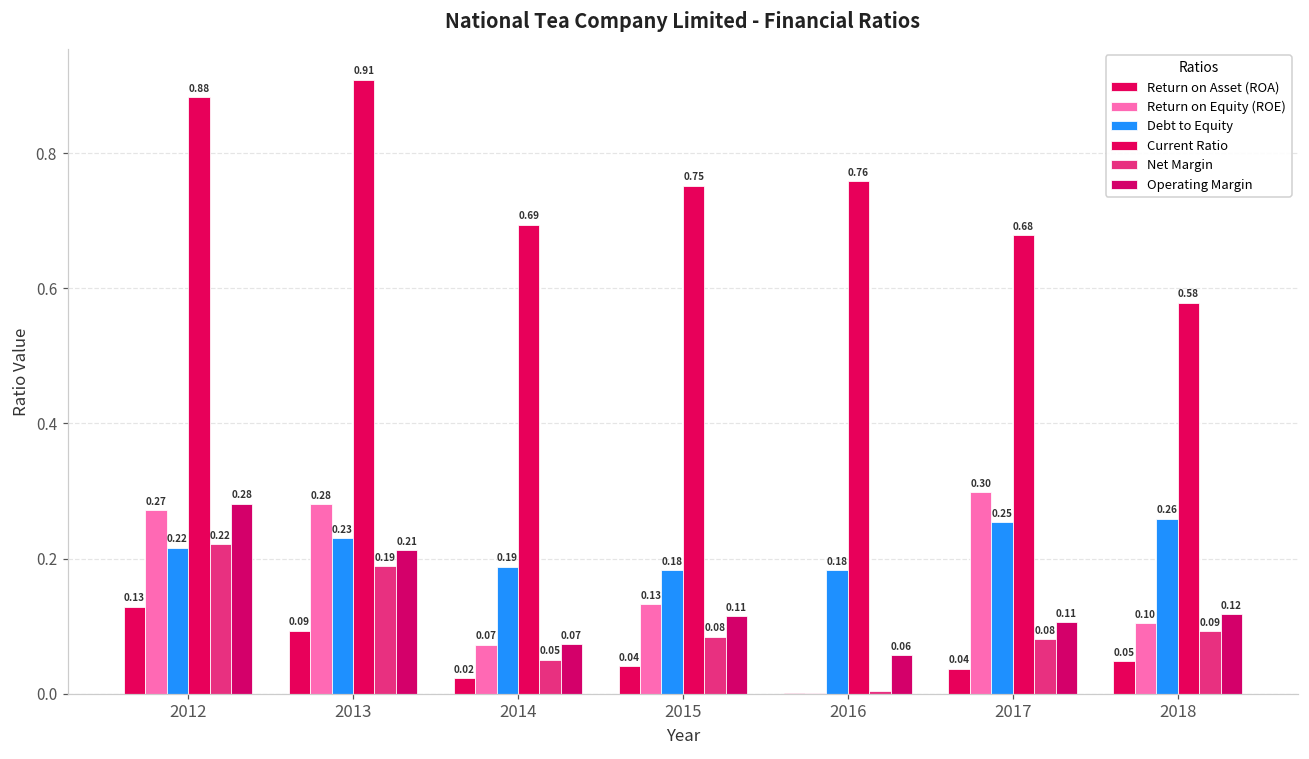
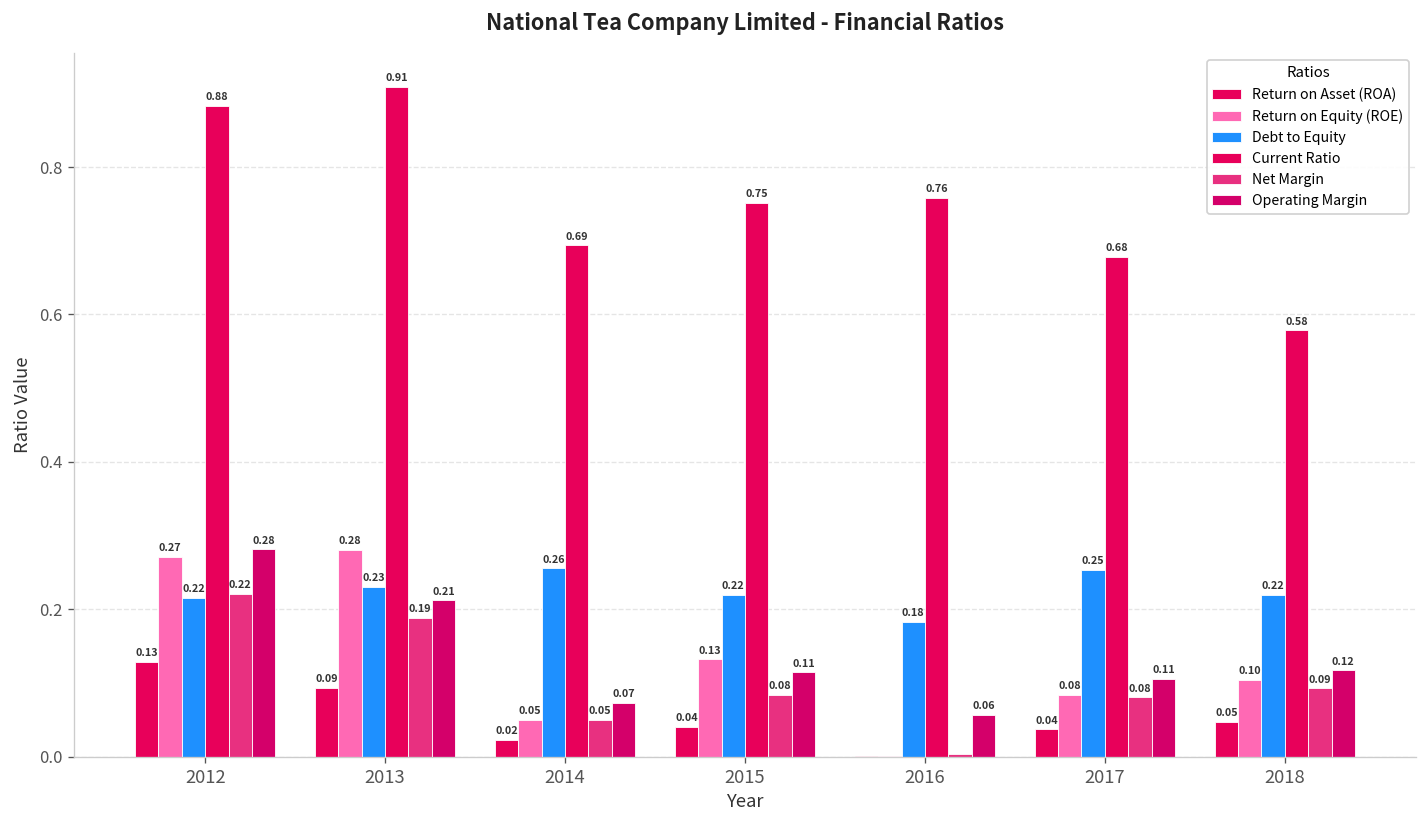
  {
    "Return on Equity (ROE)": {
      "2012": 0.27,
      "2013": 0.28,
-     "2014": 0.07,
+     "2014": 0.05,
      "2015": 0.13,
-     "2017": 0.30,
+     "2017": 0.08,
      "2018": 0.10
    },
    "Debt to Equity": {
      "2012": 0.22,
      "2013": 0.23,
-     "2014": 0.19,
-     "2015": 0.18,
+     "2014": 0.26,
+     "2015": 0.22,
      "2016": 0.18,
      "2017": 0.25,
-     "2018": 0.26
+     "2018": 0.22
    }
  }
